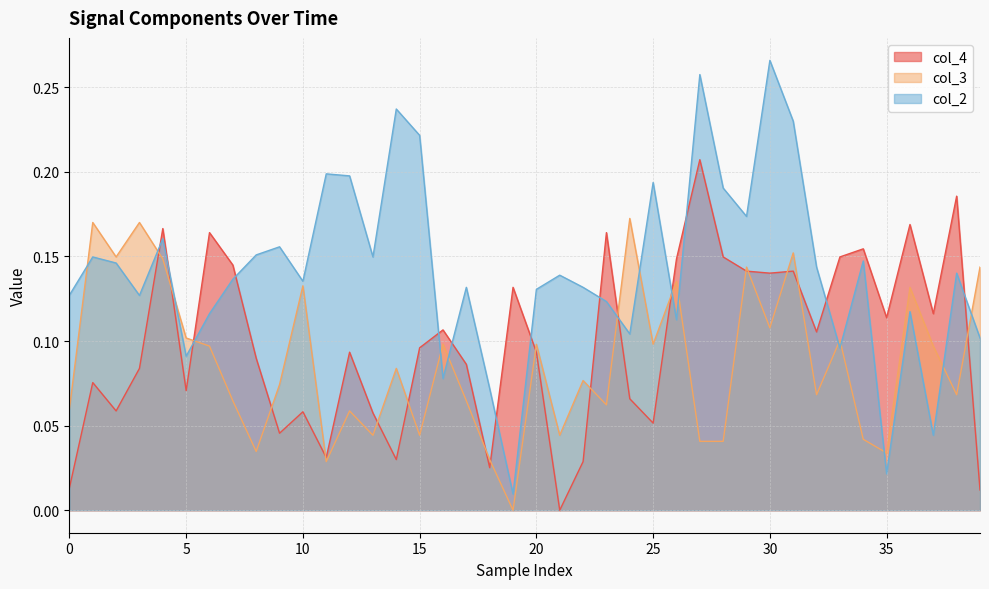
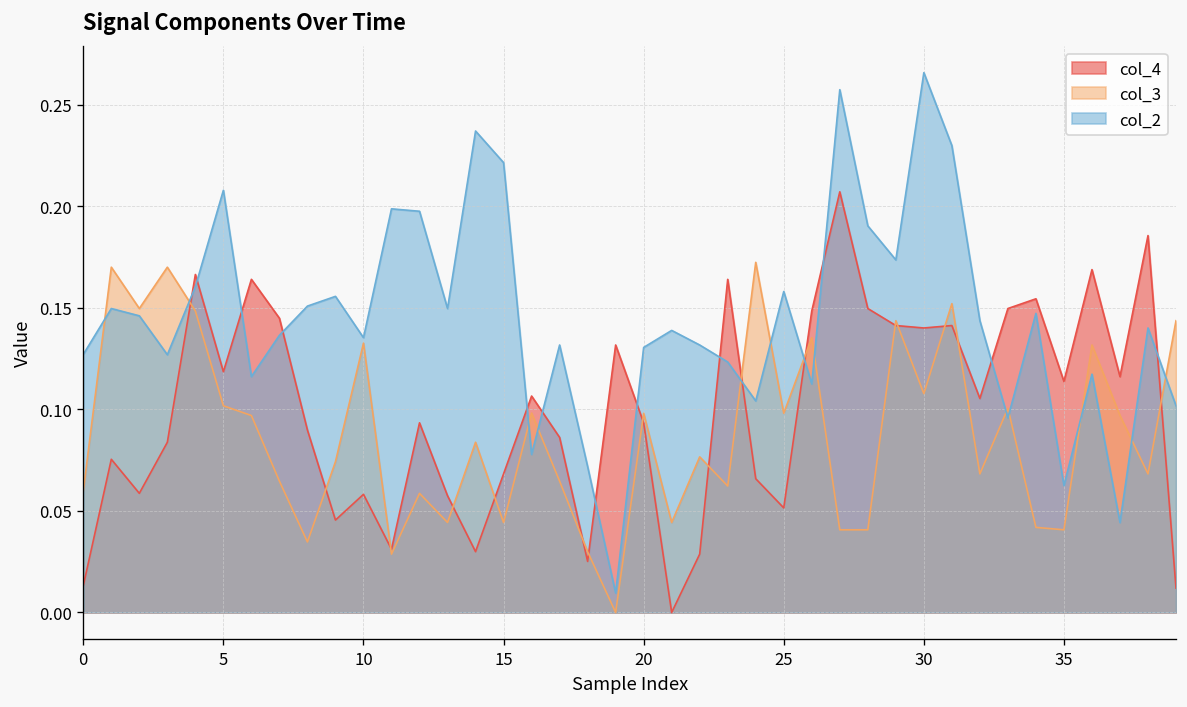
  {
    "col_4": {
      "0": 0.013,
-     "5": 0.071,
+     "5": 0.119,
      "10": 0.058,
-     "15": 0.096,
+     "15": 0.068,
      "20": 0.093,
      "25": 0.051,
      "30": 0.140,
      "35": 0.114
    },
    "col_3": {
      "0": 0.060,
      "5": 0.102,
      "10": 0.133,
      "15": 0.044,
      "20": 0.098,
      "25": 0.098,
      "30": 0.108,
-     "35": 0.034
+     "35": 0.041
    },
    "col_2": {
      "0": 0.127,
-     "5": 0.091,
+     "5": 0.208,
      "10": 0.135,
      "15": 0.222,
      "20": 0.131,
-     "25": 0.194,
+     "25": 0.158,
      "30": 0.266,
-     "35": 0.022
+     "35": 0.062
    }
  }
